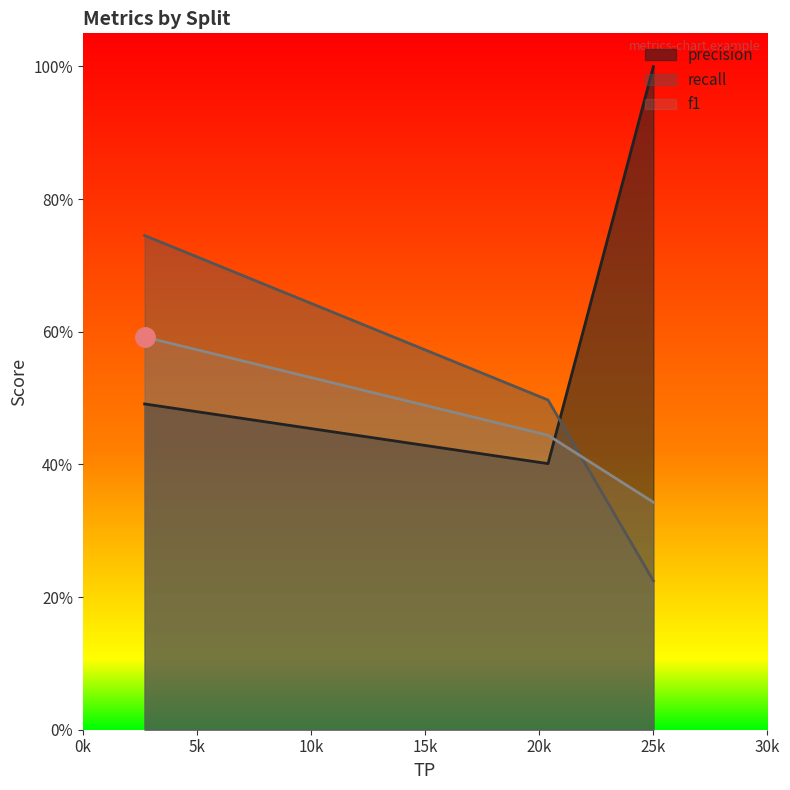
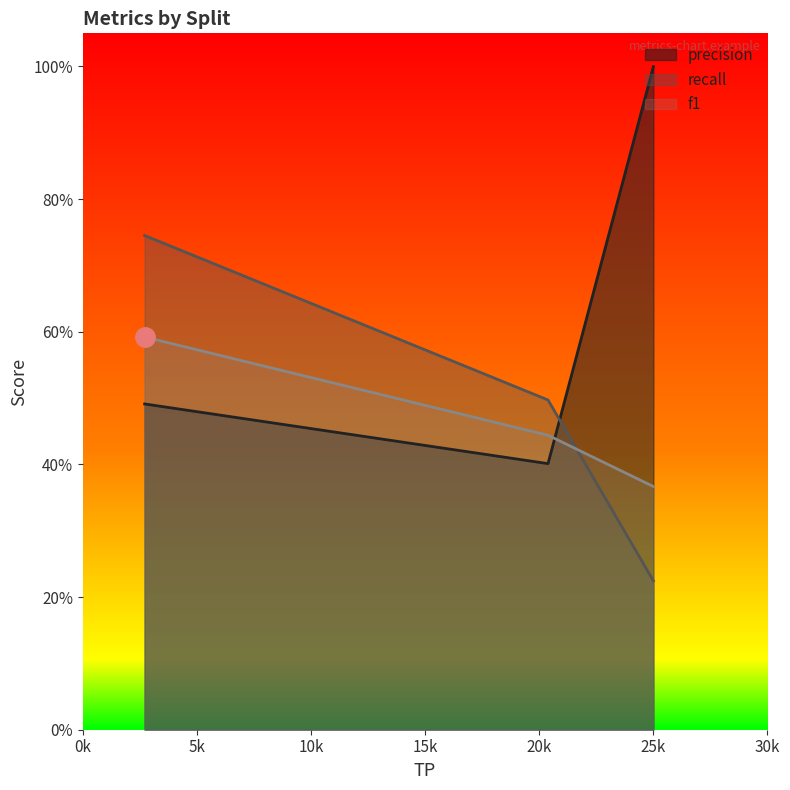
  {
    "recall": {
      "25k": "22%"
    },
    "f1": {
-     "25k": "34%"
+     "25k": "37%"
    }
  }
